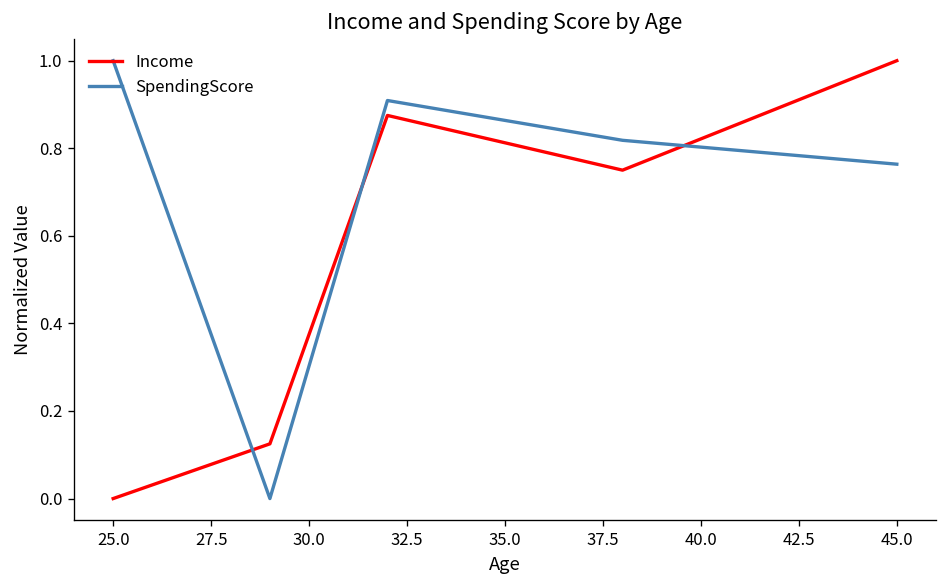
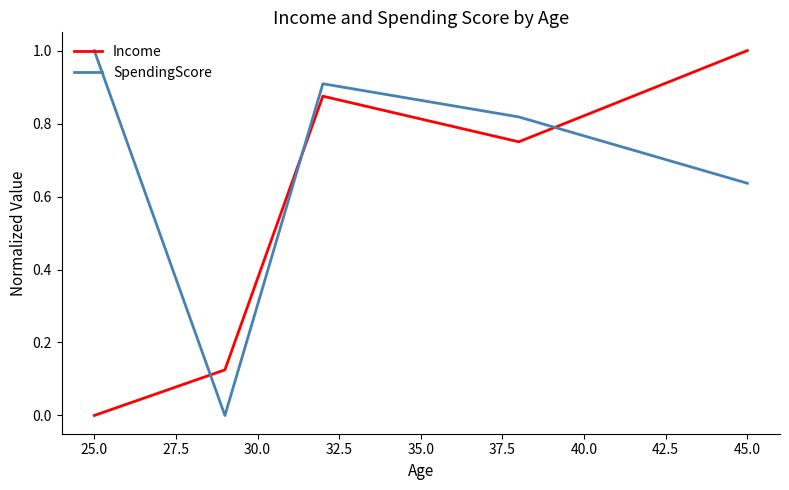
  {
    "Income": {
      "25.0": 0.00,
      "45.0": 1.00
    },
    "SpendingScore": {
      "25.0": 1.00,
-     "45.0": 0.76
+     "45.0": 0.64
    }
  }
